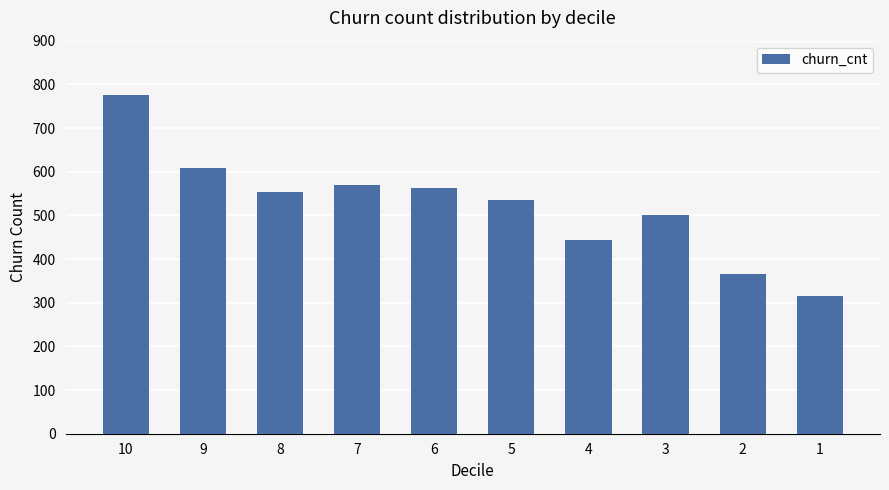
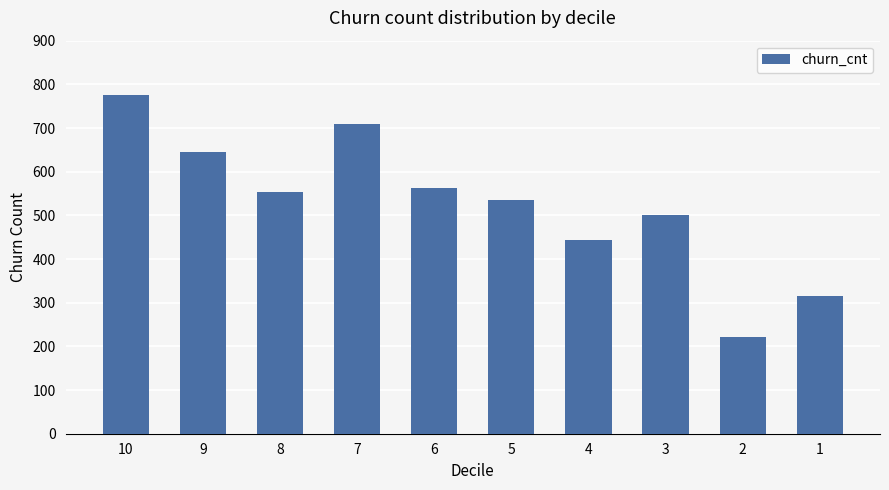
  {
    "10": 780,
-   "9": 610,
+   "9": 640,
    "8": 550,
-   "7": 570,
+   "7": 710,
    "6": 560,
    "5": 540,
    "4": 440,
    "3": 500,
-   "2": 370,
+   "2": 220,
    "1": 320
  }
